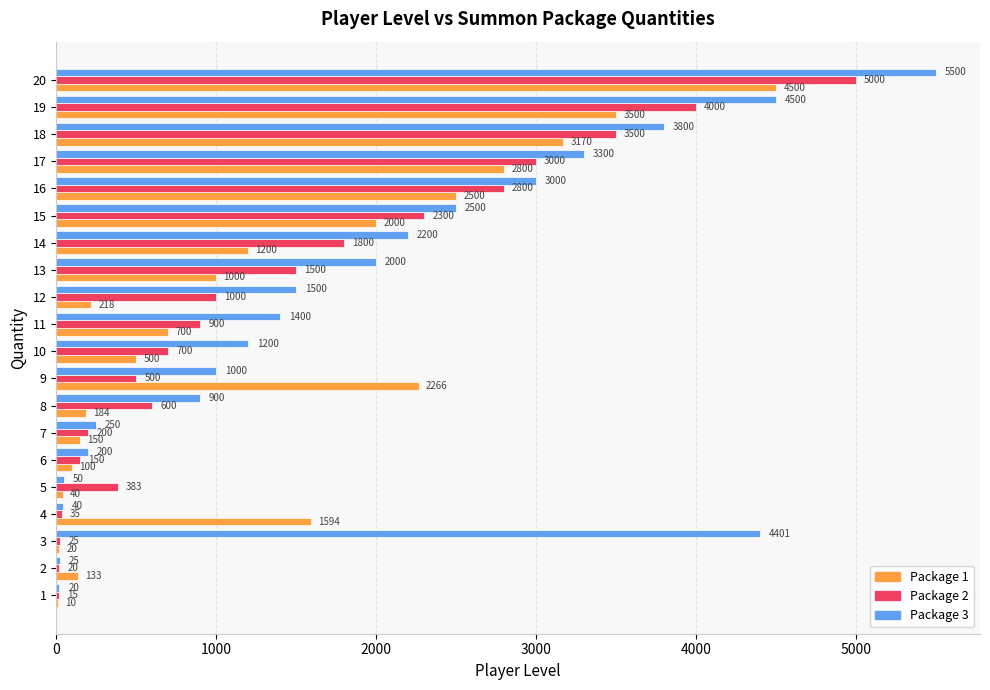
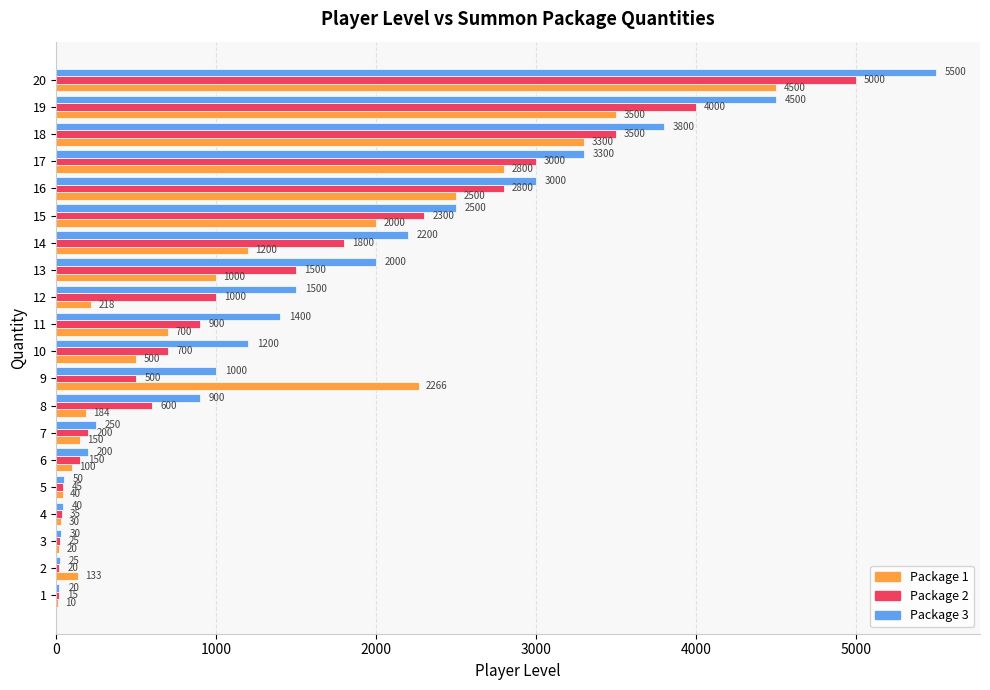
  {
    "Package 1": {
      "20": 4500,
      "19": 3500,
-     "18": 3170,
+     "18": 3300,
      "17": 2800,
      "16": 2500,
      "15": 2000,
      "14": 1200,
      "13": 1000,
      "12": 218,
      "11": 700,
      "10": 500,
      "9": 2266,
      "8": 184,
      "7": 150,
      "6": 100,
      "5": 40,
-     "4": 1594,
+     "4": 30,
      "2": 133
    },
    "Package 2": {
      "20": 5000,
      "19": 4000,
      "18": 3500,
      "17": 3000,
      "16": 2800,
      "15": 2300,
      "14": 1800,
      "13": 1500,
      "12": 1000,
      "11": 900,
      "10": 700,
      "9": 500,
      "8": 600,
      "7": 200,
      "6": 150,
-     "5": 383
+     "5": 45
    },
    "Package 3": {
      "20": 5500,
      "19": 4500,
      "18": 3800,
      "17": 3300,
      "16": 3000,
      "15": 2500,
      "14": 2200,
      "13": 2000,
      "12": 1500,
      "11": 1400,
      "10": 1200,
      "9": 1000,
      "8": 900,
      "7": 250,
      "6": 200,
      "5": 50,
-     "3": 4401
+     "3": 30
    }
  }
